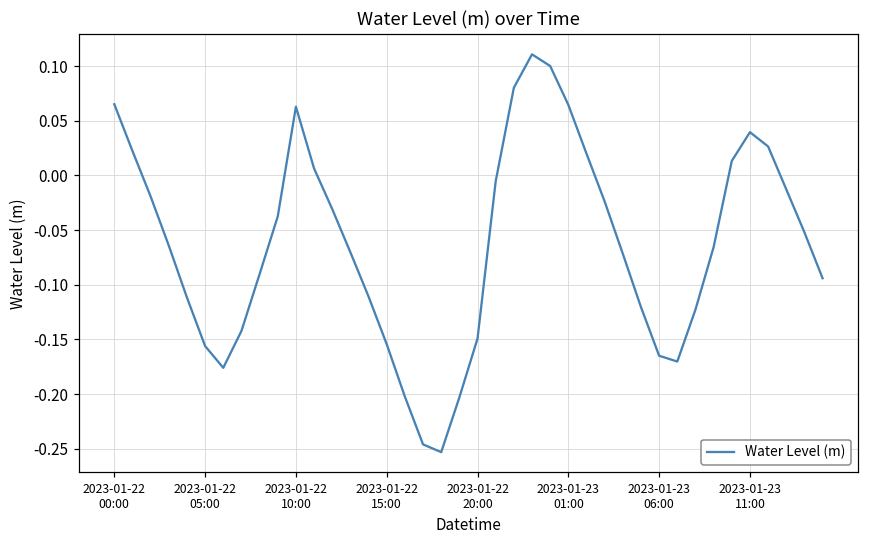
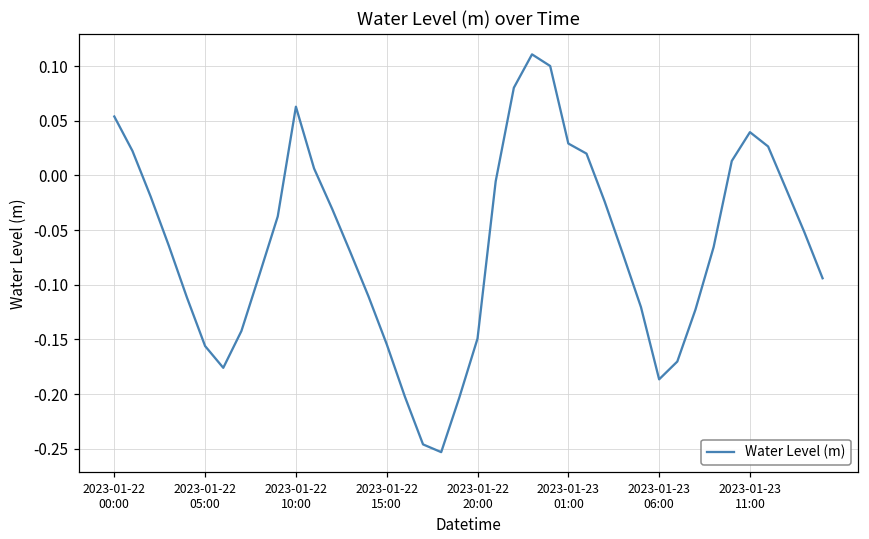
  {
-   "2023-01-22 00:00": 0.07,
+   "2023-01-22 00:00": 0.05,
    "2023-01-22 05:00": -0.16,
    "2023-01-22 10:00": 0.06,
    "2023-01-22 15:00": -0.15,
    "2023-01-22 20:00": -0.15,
-   "2023-01-23 01:00": 0.06,
-   "2023-01-23 06:00": -0.16,
+   "2023-01-23 01:00": 0.03,
+   "2023-01-23 06:00": -0.19,
    "2023-01-23 11:00": 0.04
  }
